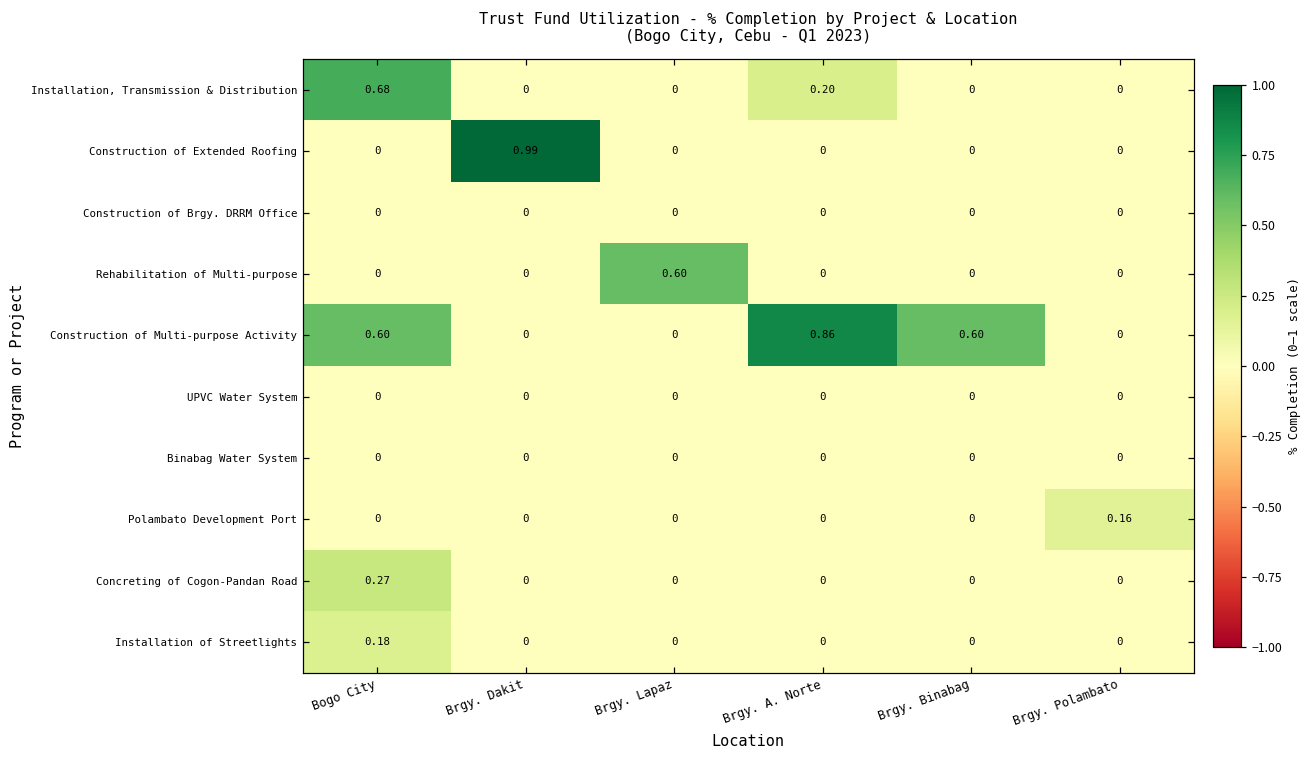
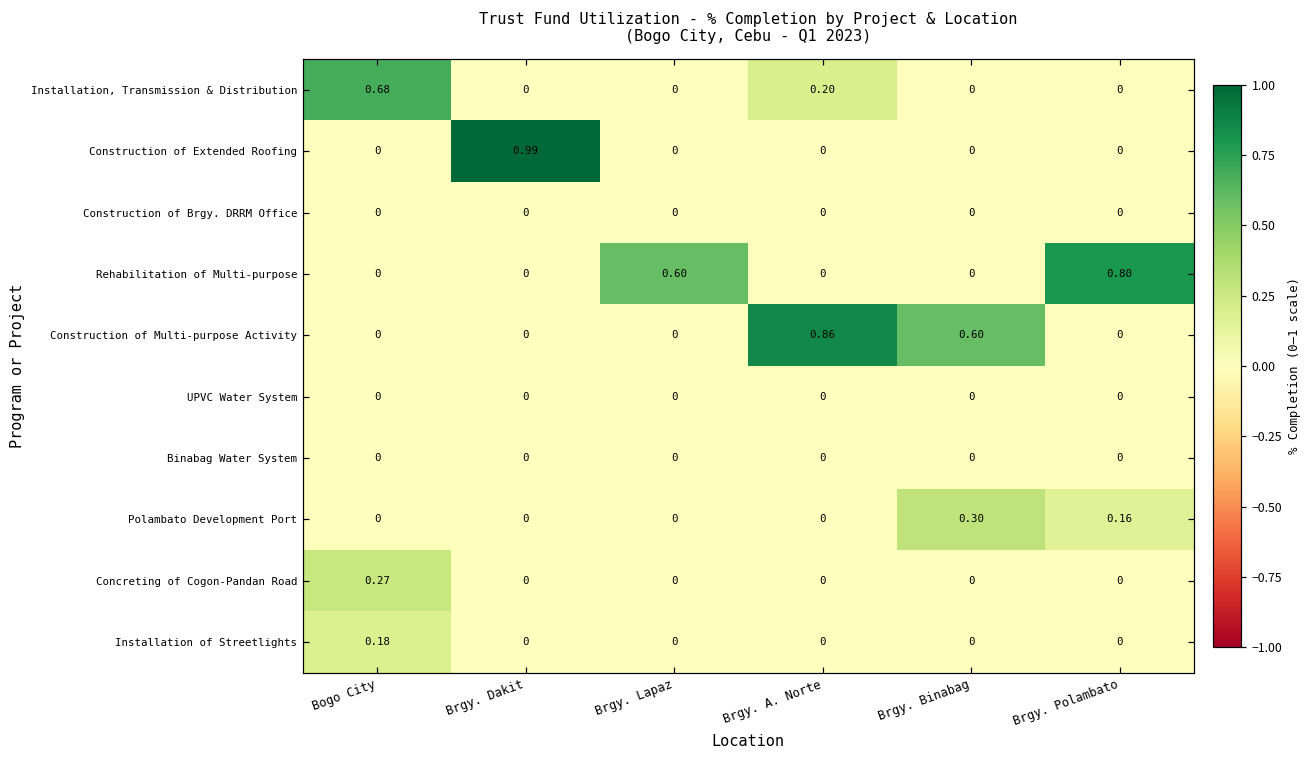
  {
    "Installation, Transmission & Distribution": {
      "Bogo City": 0.68,
      "Brgy. Dakit": 0,
      "Brgy. Lapaz": 0,
      "Brgy. A. Norte": 0.20,
      "Brgy. Binabag": 0,
      "Brgy. Polambato": 0
    },
    "Construction of Extended Roofing": {
      "Bogo City": 0,
      "Brgy. Dakit": 0.99,
      "Brgy. Lapaz": 0,
      "Brgy. A. Norte": 0,
      "Brgy. Binabag": 0,
      "Brgy. Polambato": 0
    },
    "Construction of Brgy. DRRM Office": {
      "Bogo City": 0,
      "Brgy. Dakit": 0,
      "Brgy. Lapaz": 0,
      "Brgy. A. Norte": 0,
      "Brgy. Binabag": 0,
      "Brgy. Polambato": 0
    },
    "Rehabilitation of Multi-purpose": {
      "Bogo City": 0,
      "Brgy. Dakit": 0,
      "Brgy. Lapaz": 0.60,
      "Brgy. A. Norte": 0,
      "Brgy. Binabag": 0,
-     "Brgy. Polambato": 0
+     "Brgy. Polambato": 0.80
    },
    "Construction of Multi-purpose Activity": {
-     "Bogo City": 0.60,
+     "Bogo City": 0,
      "Brgy. Dakit": 0,
      "Brgy. Lapaz": 0,
      "Brgy. A. Norte": 0.86,
      "Brgy. Binabag": 0.60,
      "Brgy. Polambato": 0
    },
    "UPVC Water System": {
      "Bogo City": 0,
      "Brgy. Dakit": 0,
      "Brgy. Lapaz": 0,
      "Brgy. A. Norte": 0,
      "Brgy. Binabag": 0,
      "Brgy. Polambato": 0
    },
    "Binabag Water System": {
      "Bogo City": 0,
      "Brgy. Dakit": 0,
      "Brgy. Lapaz": 0,
      "Brgy. A. Norte": 0,
      "Brgy. Binabag": 0,
      "Brgy. Polambato": 0
    },
    "Polambato Development Port": {
      "Bogo City": 0,
      "Brgy. Dakit": 0,
      "Brgy. Lapaz": 0,
      "Brgy. A. Norte": 0,
-     "Brgy. Binabag": 0,
+     "Brgy. Binabag": 0.30,
      "Brgy. Polambato": 0.16
    },
    "Concreting of Cogon-Pandan Road": {
      "Bogo City": 0.27,
      "Brgy. Dakit": 0,
      "Brgy. Lapaz": 0,
      "Brgy. A. Norte": 0,
      "Brgy. Binabag": 0,
      "Brgy. Polambato": 0
    },
    "Installation of Streetlights": {
      "Bogo City": 0.18,
      "Brgy. Dakit": 0,
      "Brgy. Lapaz": 0,
      "Brgy. A. Norte": 0,
      "Brgy. Binabag": 0,
      "Brgy. Polambato": 0
    }
  }
